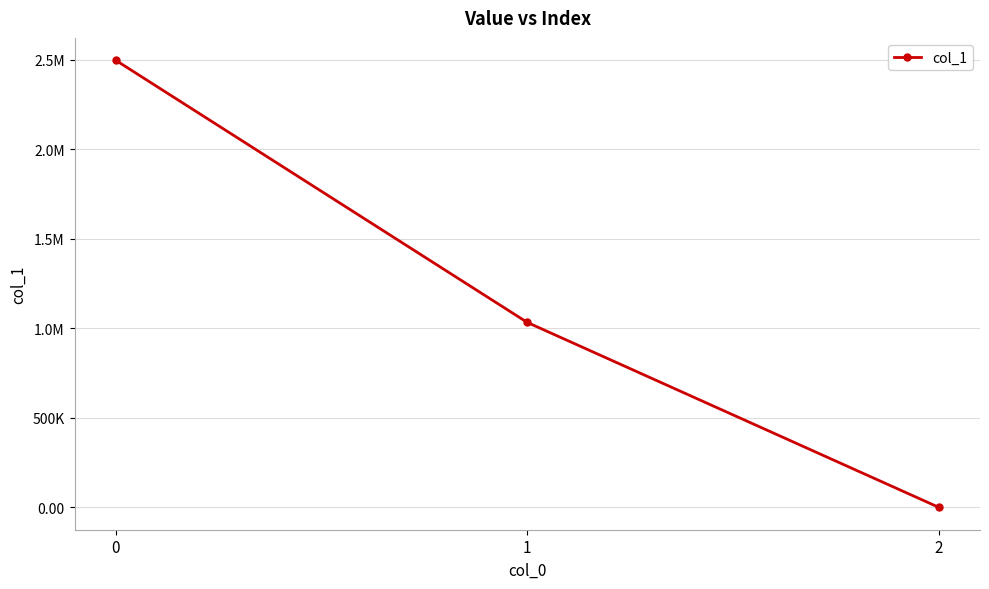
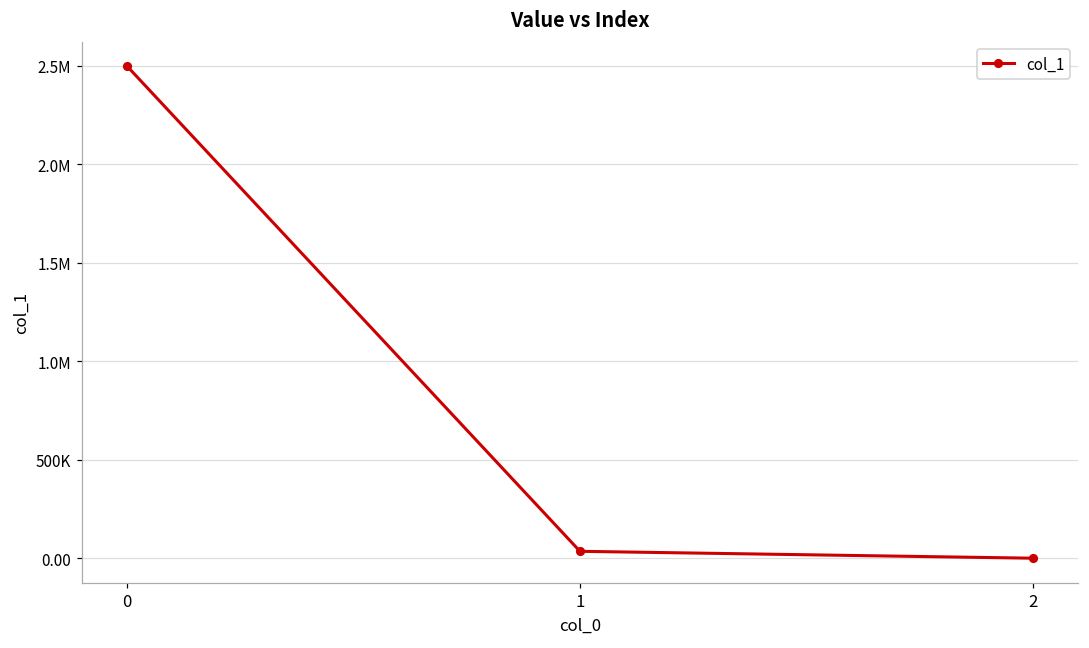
  {
    "0": 2500000,
-   "1": 1030000,
+   "1": 40000,
    "2": 0
  }
